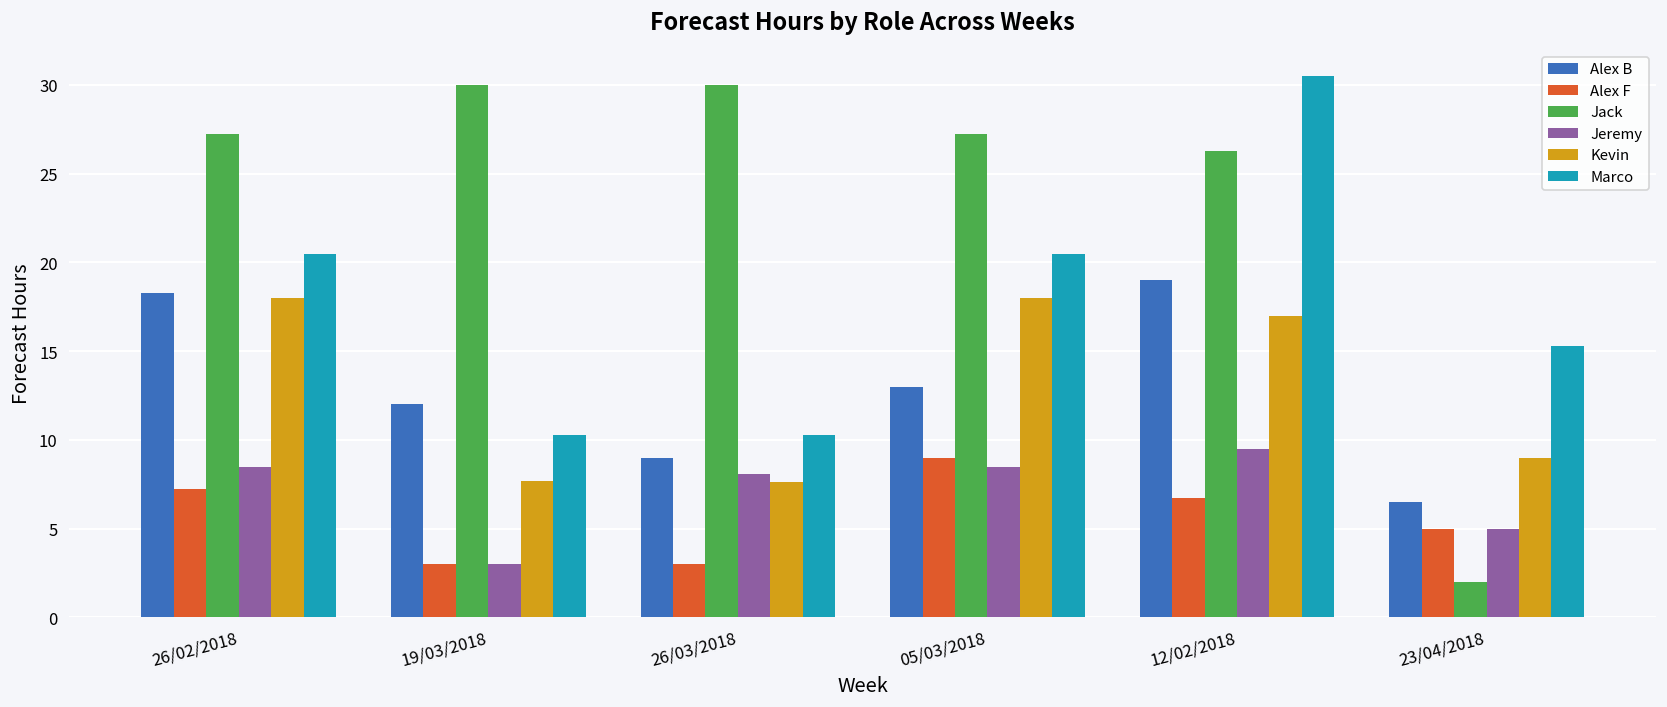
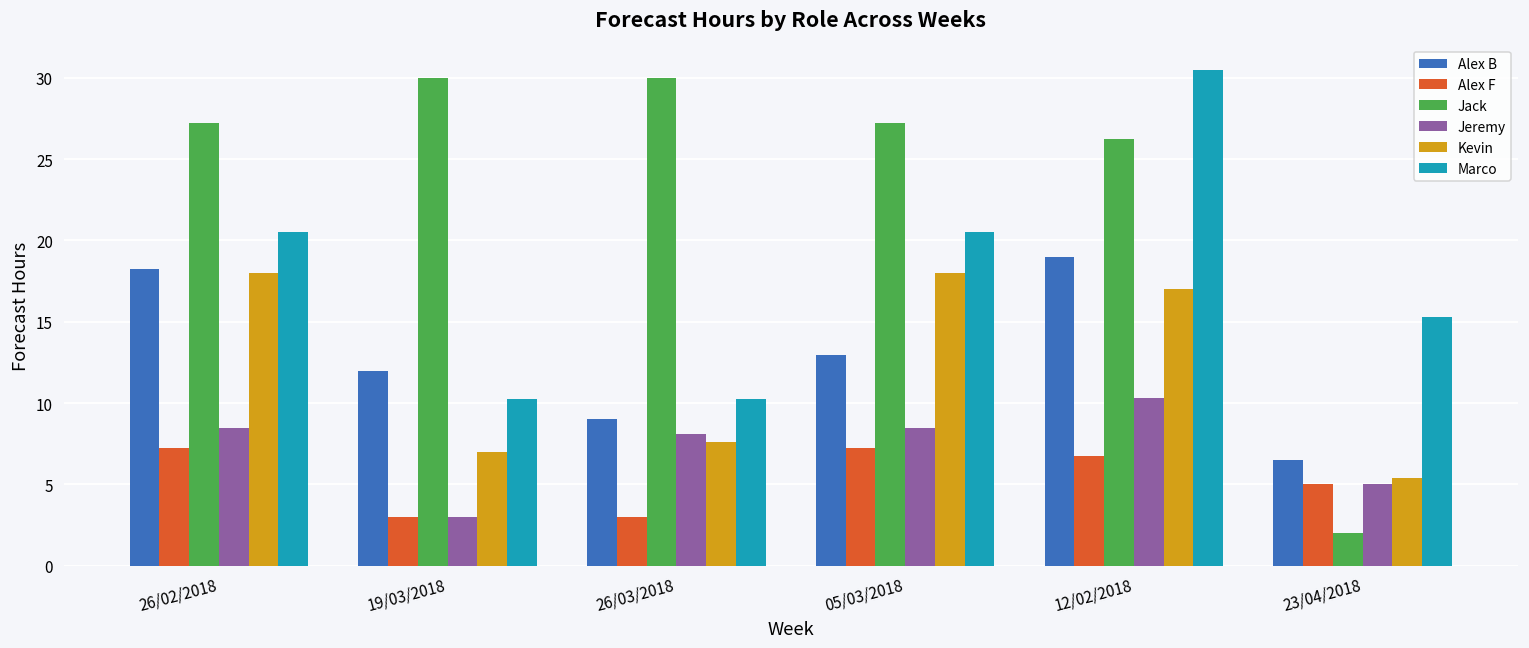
  {
    "Alex B": {
      "26/02/2018": 18.3,
      "19/03/2018": 12.0,
      "26/03/2018": 9.0,
      "05/03/2018": 13.0,
      "12/02/2018": 19.0,
      "23/04/2018": 6.5
    },
    "Alex F": {
      "26/02/2018": 7.3,
      "19/03/2018": 3.0,
      "26/03/2018": 3.0,
-     "05/03/2018": 9.0,
+     "05/03/2018": 7.3,
      "12/02/2018": 6.8,
      "23/04/2018": 5.0
    },
    "Jack": {
      "26/02/2018": 27.3,
      "19/03/2018": 30.0,
      "26/03/2018": 30.0,
      "05/03/2018": 27.3,
      "12/02/2018": 26.3,
      "23/04/2018": 2.0
    },
    "Jeremy": {
      "26/02/2018": 8.5,
      "19/03/2018": 3.0,
      "26/03/2018": 8.1,
      "05/03/2018": 8.5,
-     "12/02/2018": 9.5,
+     "12/02/2018": 10.3,
      "23/04/2018": 5.0
    },
    "Kevin": {
      "26/02/2018": 18.0,
-     "19/03/2018": 7.7,
+     "19/03/2018": 7.0,
      "26/03/2018": 7.6,
      "05/03/2018": 18.0,
      "12/02/2018": 17.0,
-     "23/04/2018": 9.0
+     "23/04/2018": 5.4
    },
    "Marco": {
      "26/02/2018": 20.5,
      "19/03/2018": 10.3,
      "26/03/2018": 10.3,
      "05/03/2018": 20.5,
      "12/02/2018": 30.5,
      "23/04/2018": 15.3
    }
  }
